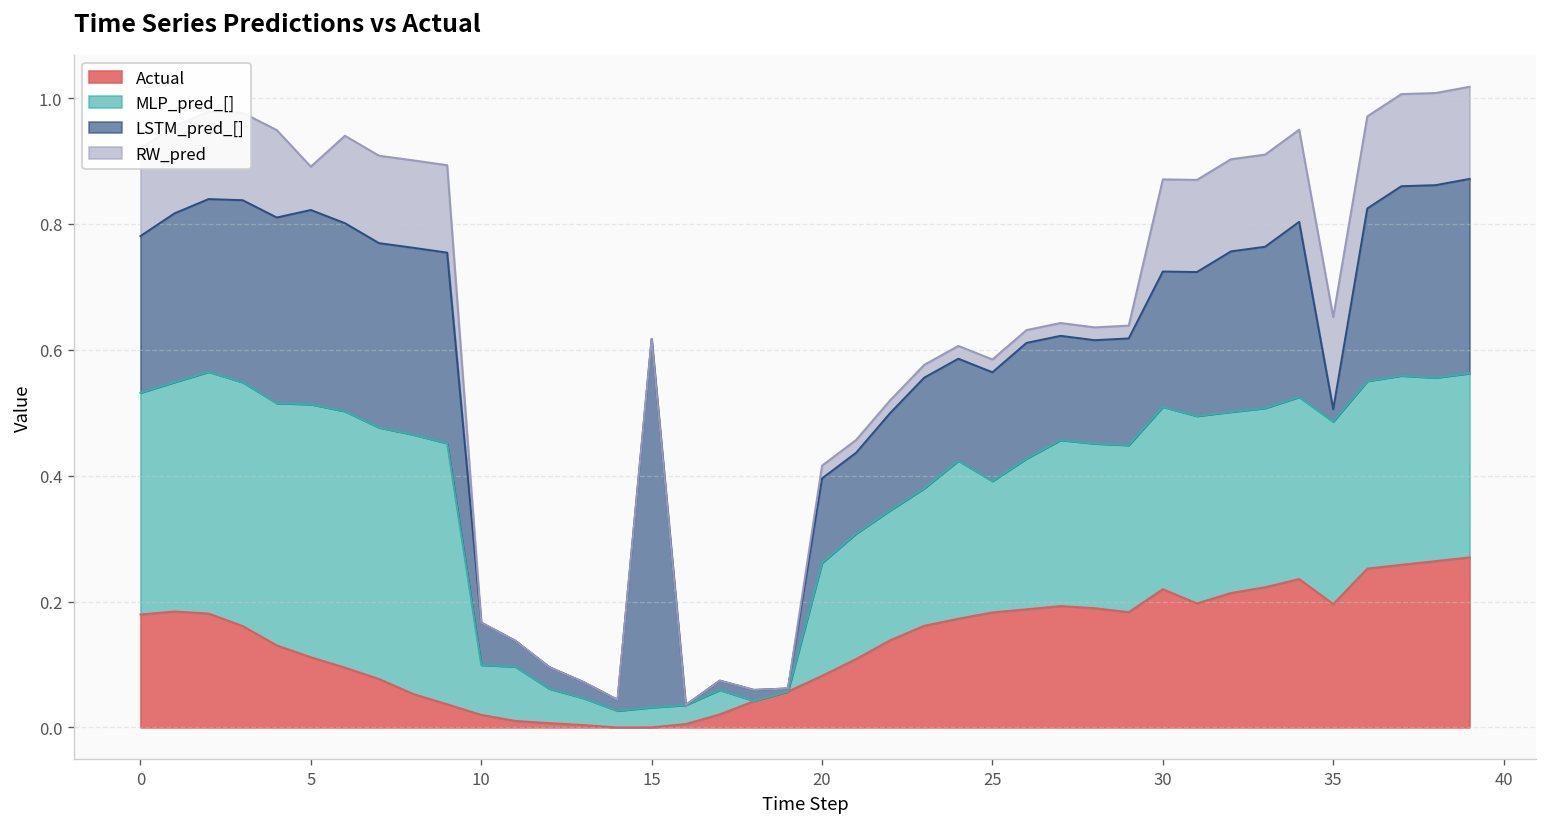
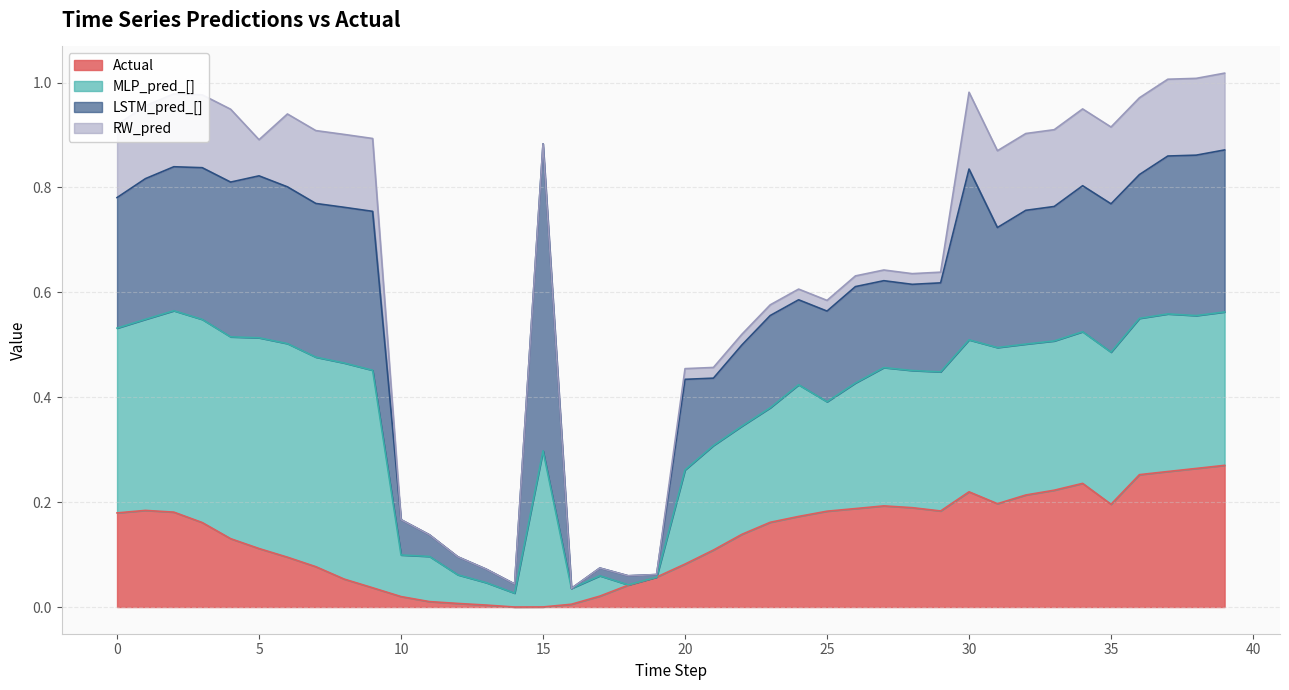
  {
    "Actual": {
      "0": 0.18,
      "5": 0.11,
      "10": 0.02,
      "15": 0.00,
      "20": 0.08,
      "25": 0.18,
      "30": 0.22,
      "35": 0.20
    },
    "MLP_pred_[]": {
      "0": 0.35,
      "5": 0.40,
      "10": 0.08,
-     "15": 0.03,
+     "15": 0.30,
      "20": 0.18,
      "25": 0.21,
      "30": 0.29,
      "35": 0.29
    },
    "LSTM_pred_[]": {
      "0": 0.25,
      "5": 0.31,
-     "20": 0.13,
+     "20": 0.17,
      "25": 0.17,
-     "30": 0.21,
-     "35": 0.02
+     "30": 0.33,
+     "35": 0.28
    },
    "RW_pred": {
      "5": 0.07,
      "20": 0.02,
      "25": 0.02,
      "30": 0.15,
      "35": 0.15
    }
  }
